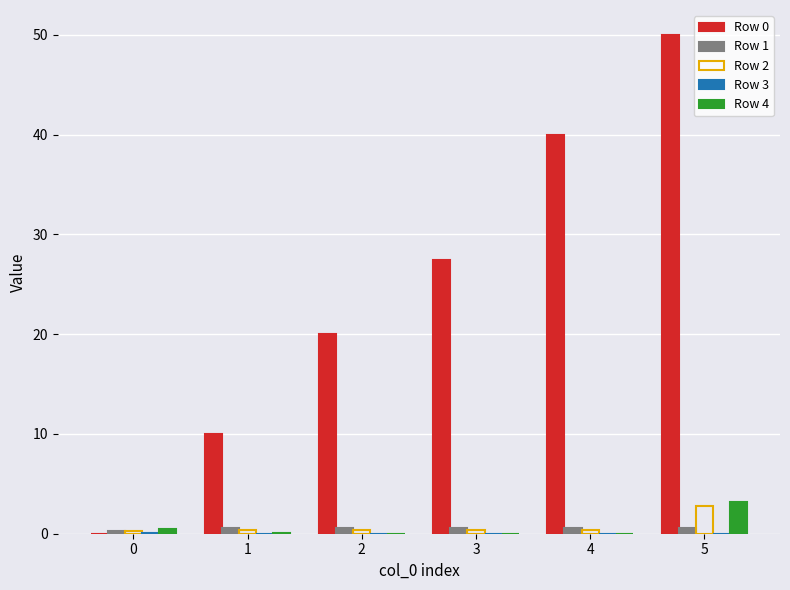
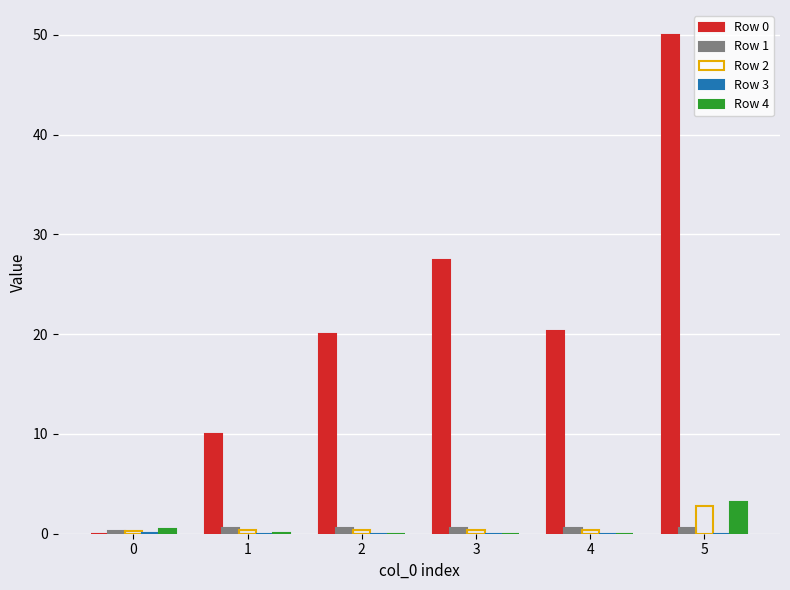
  {
    "Row 0": {
      "0": 0,
      "1": 10,
      "2": 20,
      "3": 27,
-     "4": 40,
+     "4": 20,
      "5": 50
    },
    "Row 1": {
      "0": 0,
      "1": 1,
      "2": 1,
      "3": 1,
      "4": 1,
      "5": 1
    },
    "Row 2": {
      "1": 0,
      "2": 0,
      "3": 0,
      "4": 0,
      "5": 3
    },
    "Row 3": {
      "1": 0,
      "2": 0,
      "3": 0,
      "4": 0,
      "5": 0
    },
    "Row 4": {
      "0": 0,
      "5": 3
    }
  }
